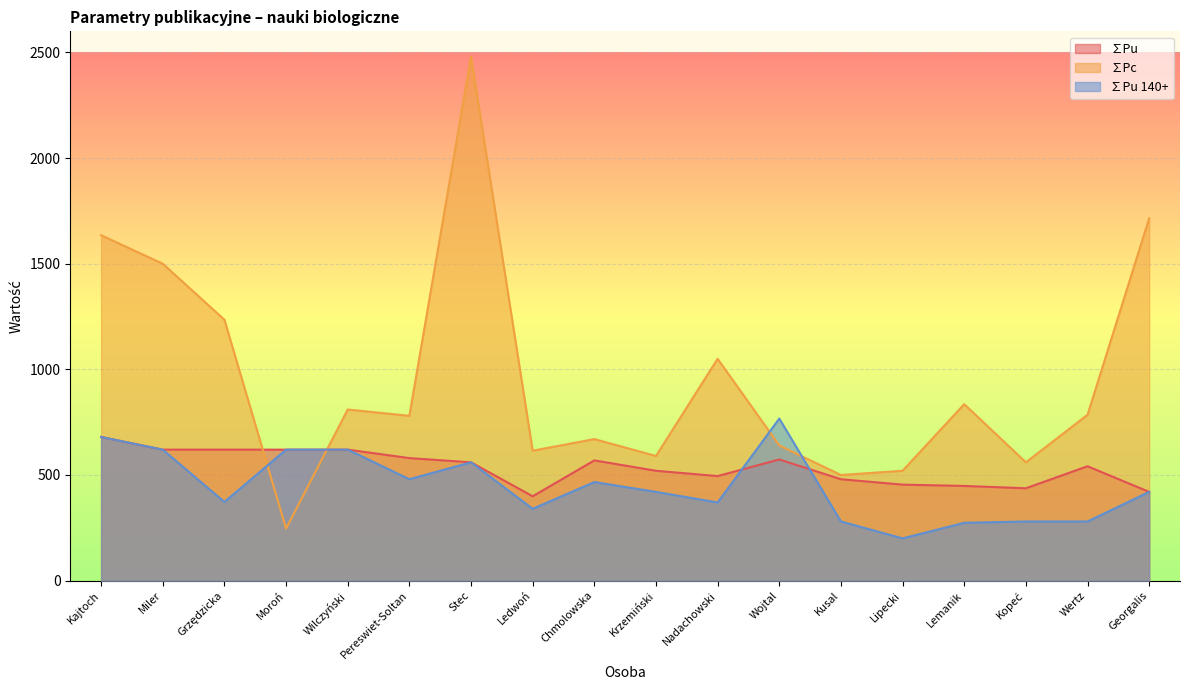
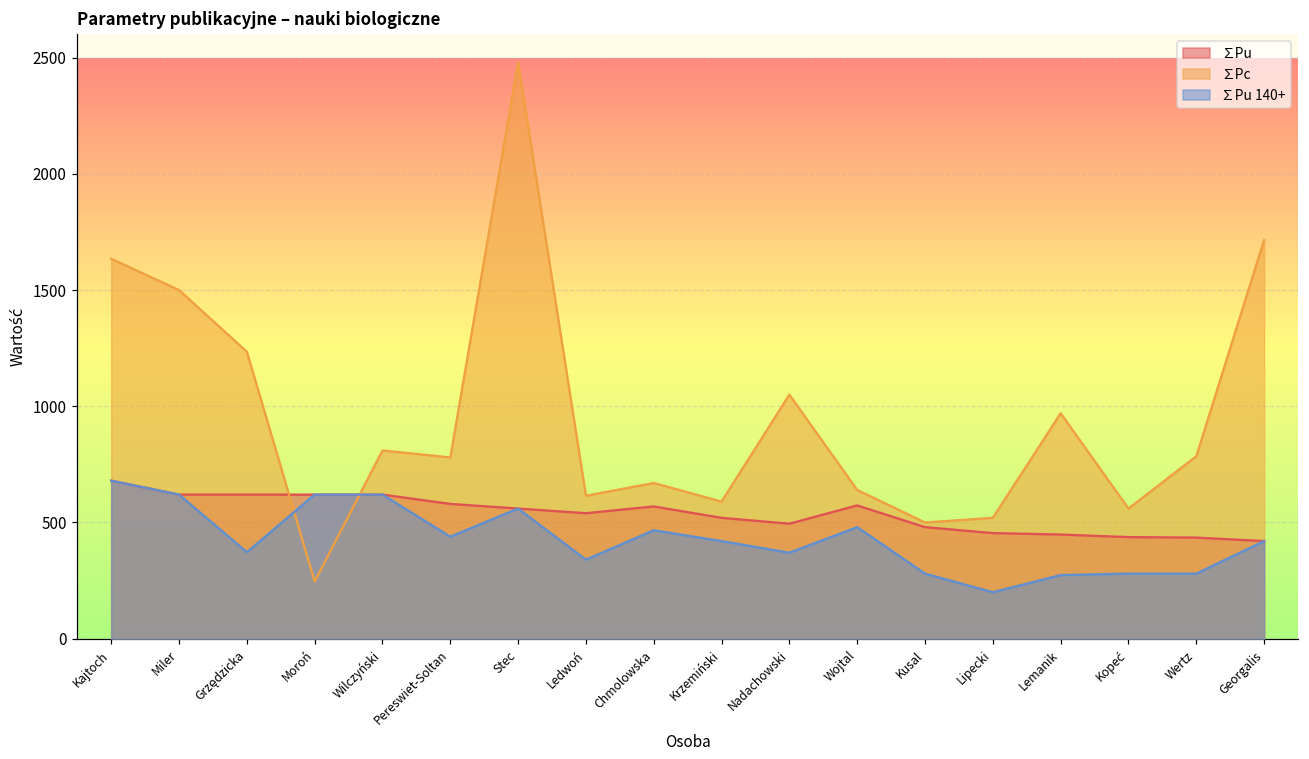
  {
    "∑Pu": {
      "Grzędzicka": 620,
      "Pereswiet-Soltan": 580,
-     "Ledwoń": 400,
+     "Ledwoń": 540,
      "Chmolowska": 570,
      "Krzemiński": 520,
      "Nadachowski": 490,
      "Wojtal": 570,
      "Kusal": 480,
      "Lipecki": 450,
      "Lemanik": 450,
      "Kopeć": 440,
-     "Wertz": 540
+     "Wertz": 440
    },
    "∑Pc": {
      "Kajtoch": 1640,
      "Miler": 1500,
      "Grzędzicka": 1240,
      "Moroń": 250,
      "Wilczyński": 810,
      "Pereswiet-Soltan": 780,
      "Stec": 2480,
      "Ledwoń": 620,
      "Chmolowska": 670,
      "Krzemiński": 590,
      "Nadachowski": 1050,
      "Wojtal": 640,
      "Kusal": 500,
      "Lipecki": 520,
-     "Lemanik": 840,
+     "Lemanik": 970,
      "Kopeć": 560,
      "Wertz": 790,
      "Georgalis": 1720
    },
    "∑Pu 140+": {
      "Grzędzicka": 370,
-     "Pereswiet-Soltan": 480,
+     "Pereswiet-Soltan": 440,
      "Ledwoń": 340,
      "Chmolowska": 470,
      "Krzemiński": 420,
      "Nadachowski": 370,
-     "Wojtal": 770,
+     "Wojtal": 480,
      "Kusal": 280,
      "Lipecki": 200,
      "Lemanik": 270,
      "Kopeć": 280,
      "Wertz": 280
    }
  }
